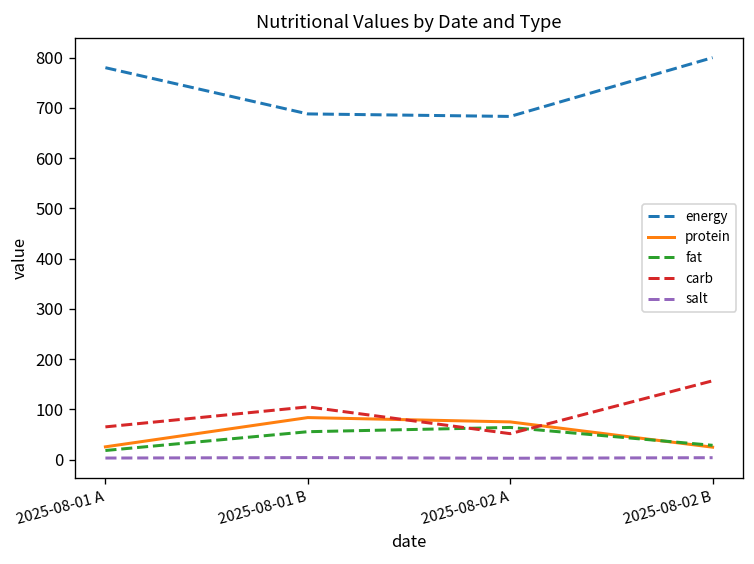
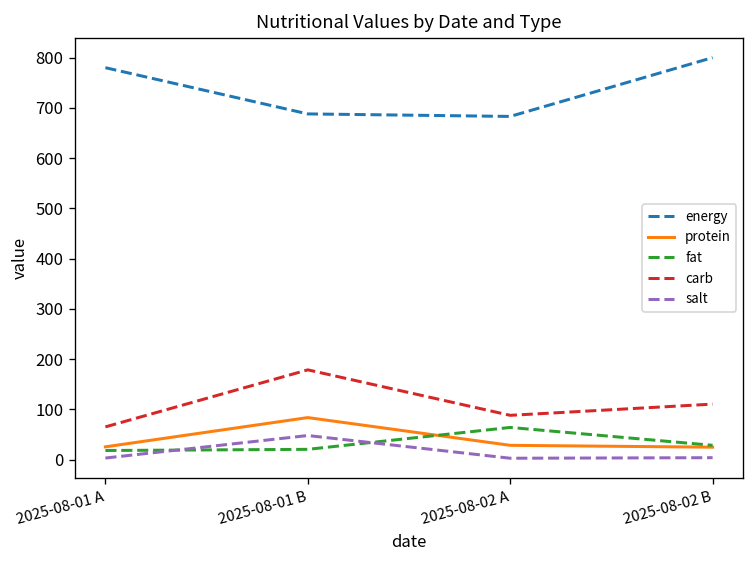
  {
    "energy": {
      "2025-08-01 A": 780,
      "2025-08-01 B": 690,
      "2025-08-02 A": 680,
      "2025-08-02 B": 800
    },
    "protein": {
      "2025-08-01 A": 30,
      "2025-08-01 B": 80,
-     "2025-08-02 A": 80
+     "2025-08-02 A": 30
    },
    "fat": {
      "2025-08-01 A": 20,
-     "2025-08-01 B": 60,
+     "2025-08-01 B": 20,
      "2025-08-02 A": 60
    },
    "carb": {
      "2025-08-01 A": 70,
-     "2025-08-01 B": 110,
-     "2025-08-02 A": 50,
-     "2025-08-02 B": 160
+     "2025-08-01 B": 180,
+     "2025-08-02 A": 90,
+     "2025-08-02 B": 110
    },
    "salt": {
      "2025-08-01 A": 0,
-     "2025-08-01 B": 0,
+     "2025-08-01 B": 50,
      "2025-08-02 A": 0,
      "2025-08-02 B": 0
    }
  }
